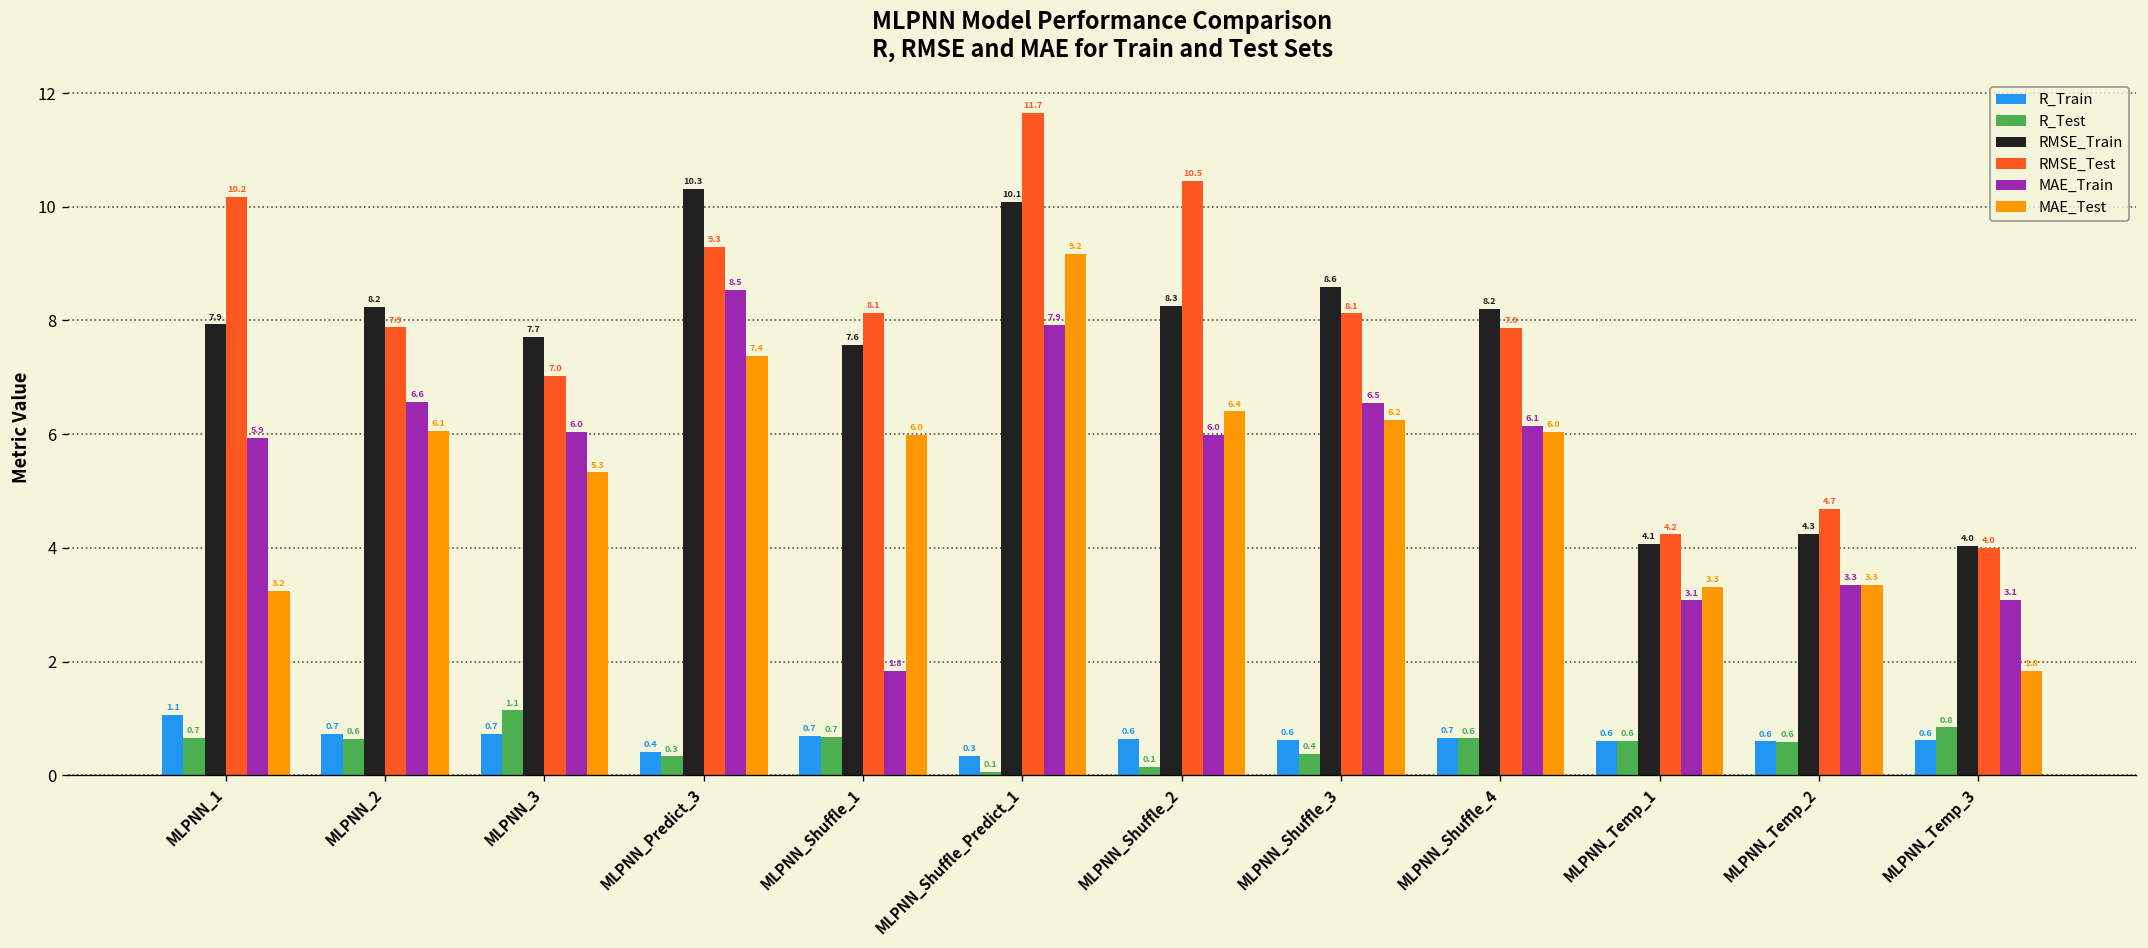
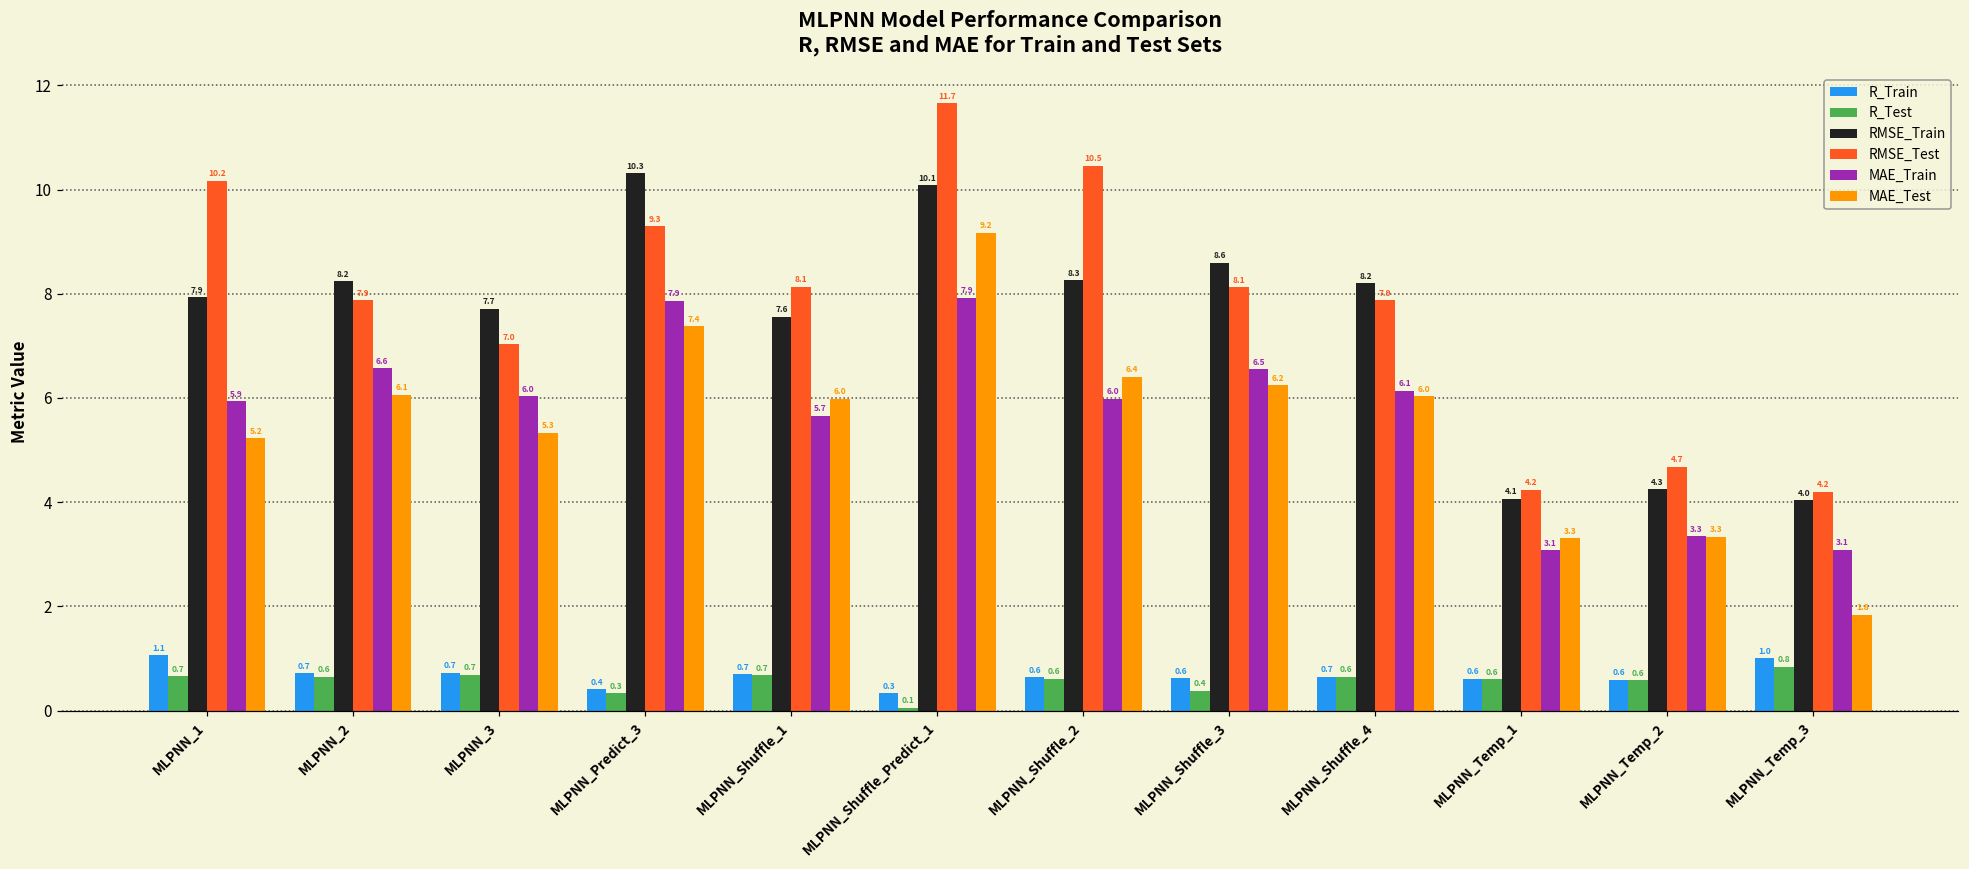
  {
    "R_Train": {
      "MLPNN_1": 1.1,
      "MLPNN_2": 0.7,
      "MLPNN_3": 0.7,
      "MLPNN_Predict_3": 0.4,
      "MLPNN_Shuffle_1": 0.7,
      "MLPNN_Shuffle_Predict_1": 0.3,
      "MLPNN_Shuffle_2": 0.6,
      "MLPNN_Shuffle_3": 0.6,
      "MLPNN_Shuffle_4": 0.7,
      "MLPNN_Temp_1": 0.6,
      "MLPNN_Temp_2": 0.6,
-     "MLPNN_Temp_3": 0.6
+     "MLPNN_Temp_3": 1.0
    },
    "R_Test": {
      "MLPNN_1": 0.7,
      "MLPNN_2": 0.6,
-     "MLPNN_3": 1.1,
+     "MLPNN_3": 0.7,
      "MLPNN_Predict_3": 0.3,
      "MLPNN_Shuffle_1": 0.7,
      "MLPNN_Shuffle_Predict_1": 0.1,
-     "MLPNN_Shuffle_2": 0.1,
+     "MLPNN_Shuffle_2": 0.6,
      "MLPNN_Shuffle_3": 0.4,
      "MLPNN_Shuffle_4": 0.6,
      "MLPNN_Temp_1": 0.6,
      "MLPNN_Temp_2": 0.6,
      "MLPNN_Temp_3": 0.8
    },
    "RMSE_Train": {
      "MLPNN_1": 7.9,
      "MLPNN_2": 8.2,
      "MLPNN_3": 7.7,
      "MLPNN_Predict_3": 10.3,
      "MLPNN_Shuffle_1": 7.6,
      "MLPNN_Shuffle_Predict_1": 10.1,
      "MLPNN_Shuffle_2": 8.3,
      "MLPNN_Shuffle_3": 8.6,
      "MLPNN_Shuffle_4": 8.2,
      "MLPNN_Temp_1": 4.1,
      "MLPNN_Temp_2": 4.3,
      "MLPNN_Temp_3": 4.0
    },
    "RMSE_Test": {
      "MLPNN_1": 10.2,
      "MLPNN_2": 7.9,
      "MLPNN_3": 7.0,
      "MLPNN_Predict_3": 9.3,
      "MLPNN_Shuffle_1": 8.1,
      "MLPNN_Shuffle_Predict_1": 11.7,
      "MLPNN_Shuffle_2": 10.5,
      "MLPNN_Shuffle_3": 8.1,
      "MLPNN_Shuffle_4": 7.9,
      "MLPNN_Temp_1": 4.2,
      "MLPNN_Temp_2": 4.7,
-     "MLPNN_Temp_3": 4.0
+     "MLPNN_Temp_3": 4.2
    },
    "MAE_Train": {
      "MLPNN_1": 5.9,
      "MLPNN_2": 6.6,
      "MLPNN_3": 6.0,
-     "MLPNN_Predict_3": 8.5,
-     "MLPNN_Shuffle_1": 1.8,
+     "MLPNN_Predict_3": 7.9,
+     "MLPNN_Shuffle_1": 5.7,
      "MLPNN_Shuffle_Predict_1": 7.9,
      "MLPNN_Shuffle_2": 6.0,
      "MLPNN_Shuffle_3": 6.5,
      "MLPNN_Shuffle_4": 6.1,
      "MLPNN_Temp_1": 3.1,
      "MLPNN_Temp_2": 3.3,
      "MLPNN_Temp_3": 3.1
    },
    "MAE_Test": {
-     "MLPNN_1": 3.2,
+     "MLPNN_1": 5.2,
      "MLPNN_2": 6.1,
      "MLPNN_3": 5.3,
      "MLPNN_Predict_3": 7.4,
      "MLPNN_Shuffle_1": 6.0,
      "MLPNN_Shuffle_Predict_1": 9.2,
      "MLPNN_Shuffle_2": 6.4,
      "MLPNN_Shuffle_3": 6.2,
      "MLPNN_Shuffle_4": 6.0,
      "MLPNN_Temp_1": 3.3,
      "MLPNN_Temp_2": 3.3,
      "MLPNN_Temp_3": 1.8
    }
  }
